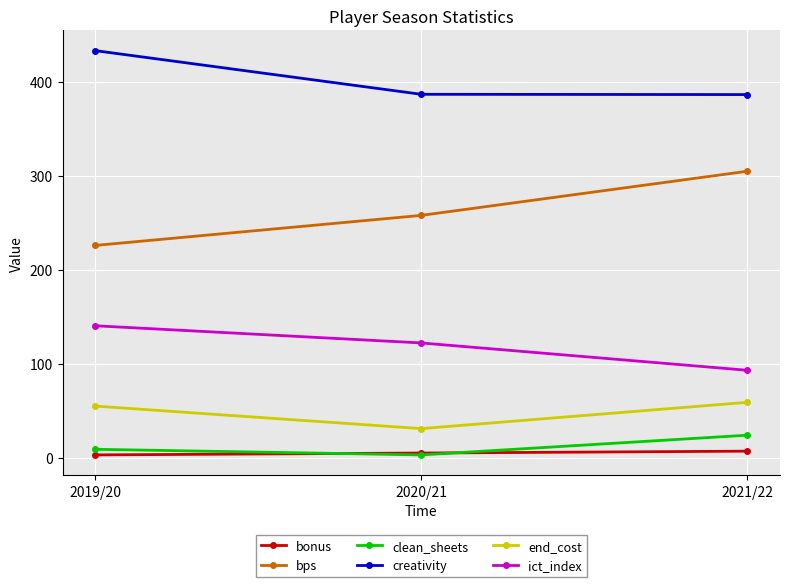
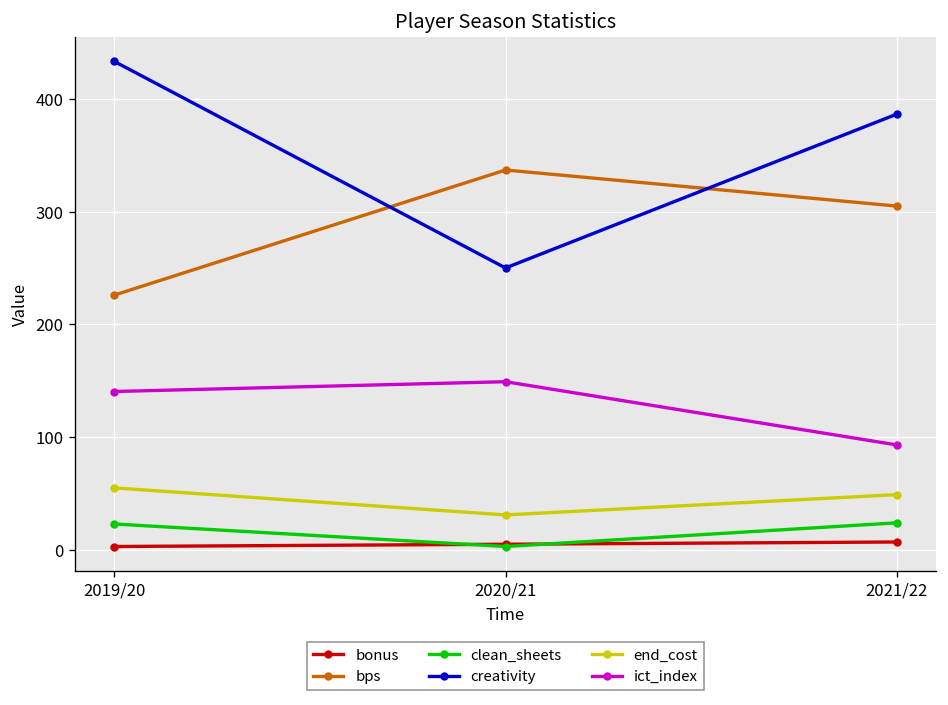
  {
    "bonus": {
      "2019/20": 0,
      "2021/22": 10
    },
    "bps": {
      "2019/20": 230,
-     "2020/21": 260,
+     "2020/21": 340,
      "2021/22": 310
    },
    "clean_sheets": {
-     "2019/20": 10,
+     "2019/20": 20,
      "2021/22": 20
    },
    "creativity": {
      "2019/20": 430,
-     "2020/21": 390,
+     "2020/21": 250,
      "2021/22": 390
    },
    "end_cost": {
      "2019/20": 60,
      "2020/21": 30,
-     "2021/22": 60
+     "2021/22": 50
    },
    "ict_index": {
      "2019/20": 140,
-     "2020/21": 120,
+     "2020/21": 150,
      "2021/22": 90
    }
  }
